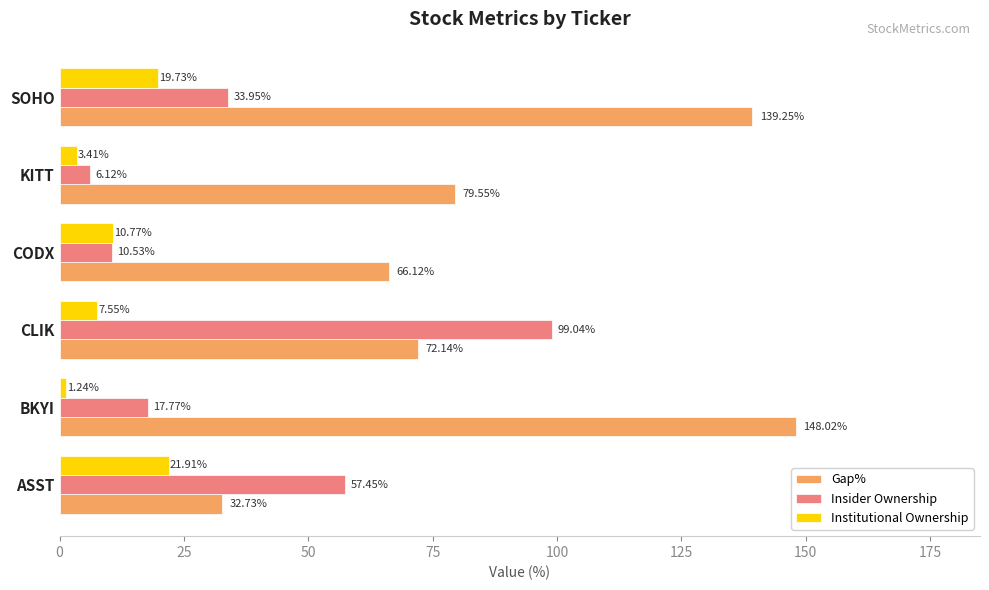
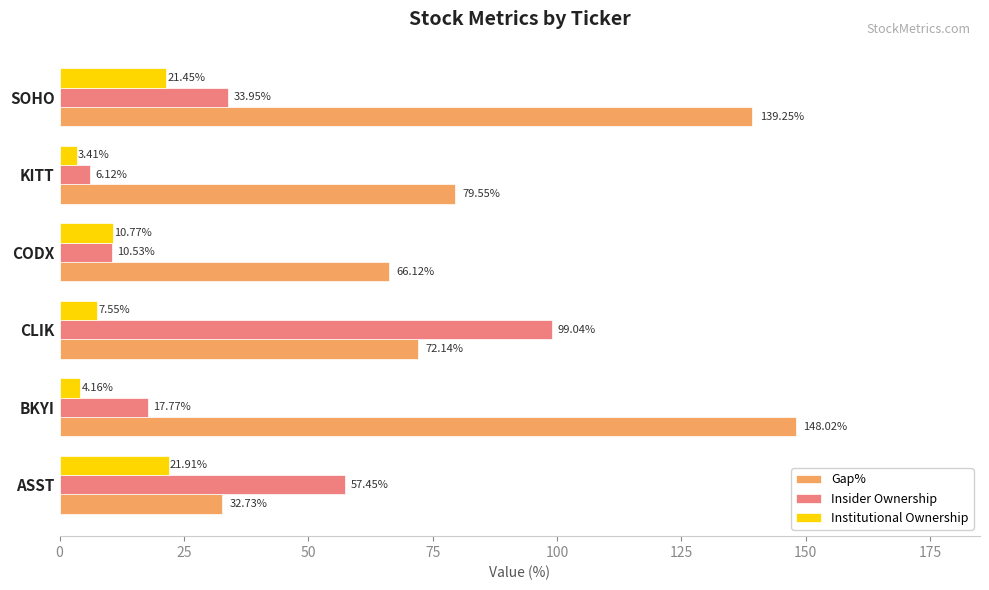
  {
    "Institutional Ownership": {
-     "SOHO": "19.73%",
+     "SOHO": "21.45%",
      "KITT": "3.41%",
      "CODX": "10.77%",
      "CLIK": "7.55%",
-     "BKYI": "1.24%",
+     "BKYI": "4.16%",
      "ASST": "21.91%"
    }
  }
